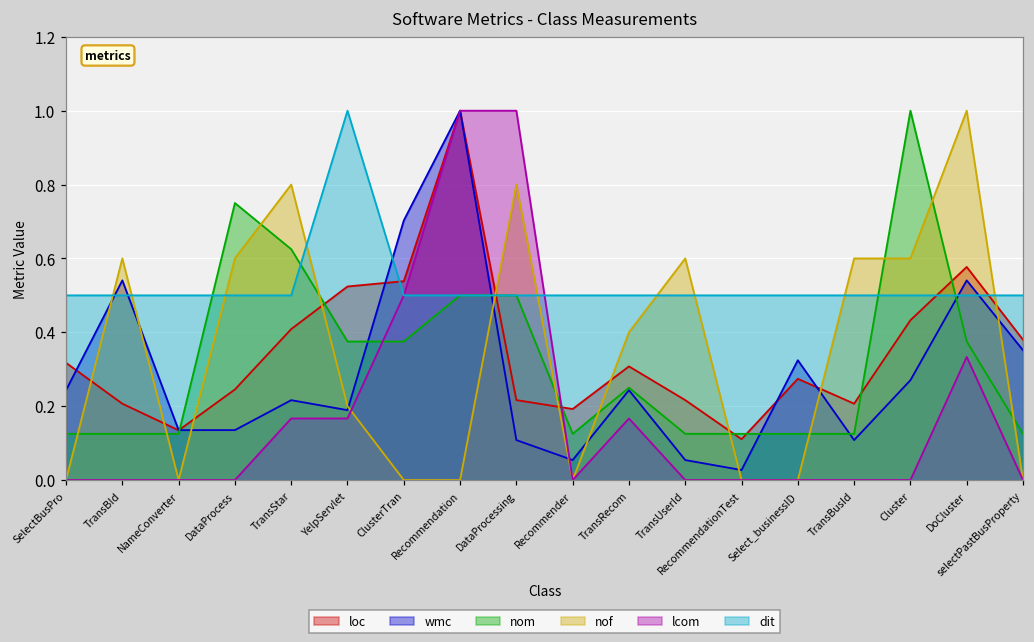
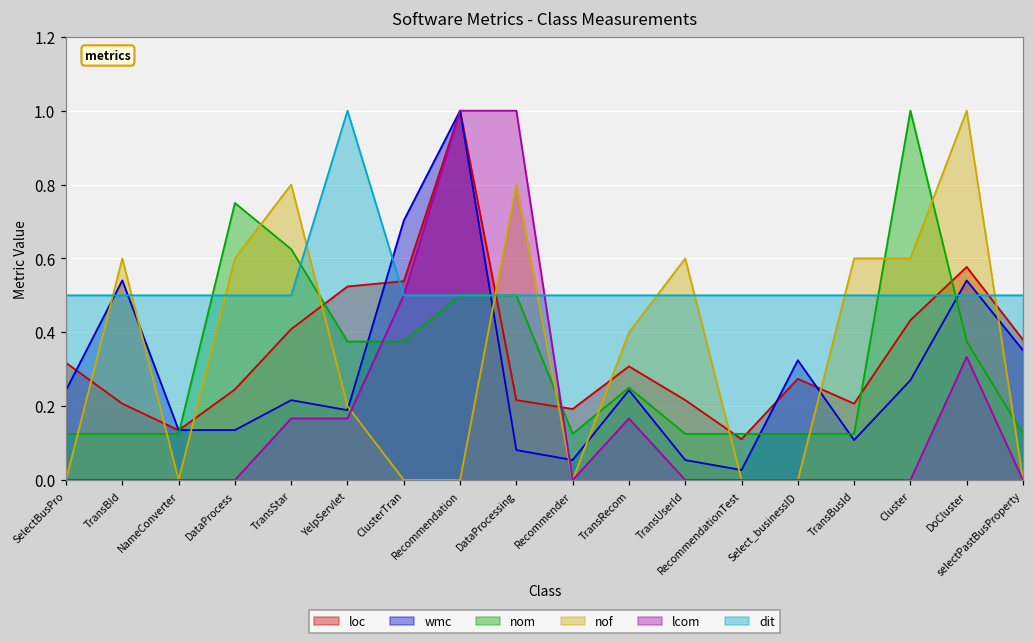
  {
    "loc": {
      "SelectBusPro": 0.32,
      "TransBId": 0.21,
      "DataProcess": 0.25,
      "TransStar": 0.41,
      "YelpServlet": 0.52,
      "ClusterTran": 0.54,
      "DataProcessing": 0.22,
      "Recommender": 0.19,
      "TransRecom": 0.31,
      "TransUserId": 0.22,
      "RecommendationTest": 0.11,
      "Select_businessID": 0.27,
      "TransBusId": 0.21,
      "Cluster": 0.43,
      "DoCluster": 0.58,
      "selectPastBusProperty": 0.38
    },
    "wmc": {
      "SelectBusPro": 0.24,
      "TransBId": 0.54,
      "DataProcess": 0.14,
      "TransStar": 0.22,
      "YelpServlet": 0.19,
      "ClusterTran": 0.70,
-     "DataProcessing": 0.11,
+     "DataProcessing": 0.08,
      "Recommender": 0.05,
      "TransUserId": 0.05,
      "RecommendationTest": 0.03,
      "Select_businessID": 0.32,
      "TransBusId": 0.11,
      "Cluster": 0.27,
      "DoCluster": 0.54,
      "selectPastBusProperty": 0.35
    },
    "nom": {
      "SelectBusPro": 0.13,
      "TransBId": 0.13,
      "NameConverter": 0.13,
      "DataProcess": 0.75,
      "TransStar": 0.63,
      "YelpServlet": 0.38,
      "ClusterTran": 0.38,
      "Recommender": 0.13,
      "TransUserId": 0.13,
      "RecommendationTest": 0.13,
      "Select_businessID": 0.13,
      "TransBusId": 0.13,
      "Cluster": 1.00,
      "DoCluster": 0.38,
      "selectPastBusProperty": 0.13
    },
    "nof": {
      "TransBId": 0.60,
      "DataProcess": 0.60,
      "TransStar": 0.80,
      "YelpServlet": 0.20,
      "ClusterTran": 0.00,
      "Recommendation": 0.00,
      "DataProcessing": 0.80,
      "TransRecom": 0.40,
      "TransUserId": 0.60,
      "TransBusId": 0.60,
      "Cluster": 0.60,
      "DoCluster": 1.00
    },
    "lcom": {
      "TransBId": 0.00,
      "DataProcess": 0.00,
      "TransStar": 0.17,
      "YelpServlet": 0.17,
      "DataProcessing": 1.00,
      "TransRecom": 0.17,
      "TransUserId": 0.00,
      "TransBusId": 0.00,
      "Cluster": 0.00,
      "DoCluster": 0.33
    },
    "dit": {
      "SelectBusPro": 0.50,
      "TransBId": 0.50,
      "NameConverter": 0.50,
      "DataProcess": 0.50,
      "TransStar": 0.50,
      "YelpServlet": 1.00,
      "Recommender": 0.50,
      "TransRecom": 0.50,
      "TransUserId": 0.50,
      "RecommendationTest": 0.50,
      "Select_businessID": 0.50,
      "TransBusId": 0.50,
      "Cluster": 0.50,
      "DoCluster": 0.50,
      "selectPastBusProperty": 0.50
    }
  }
